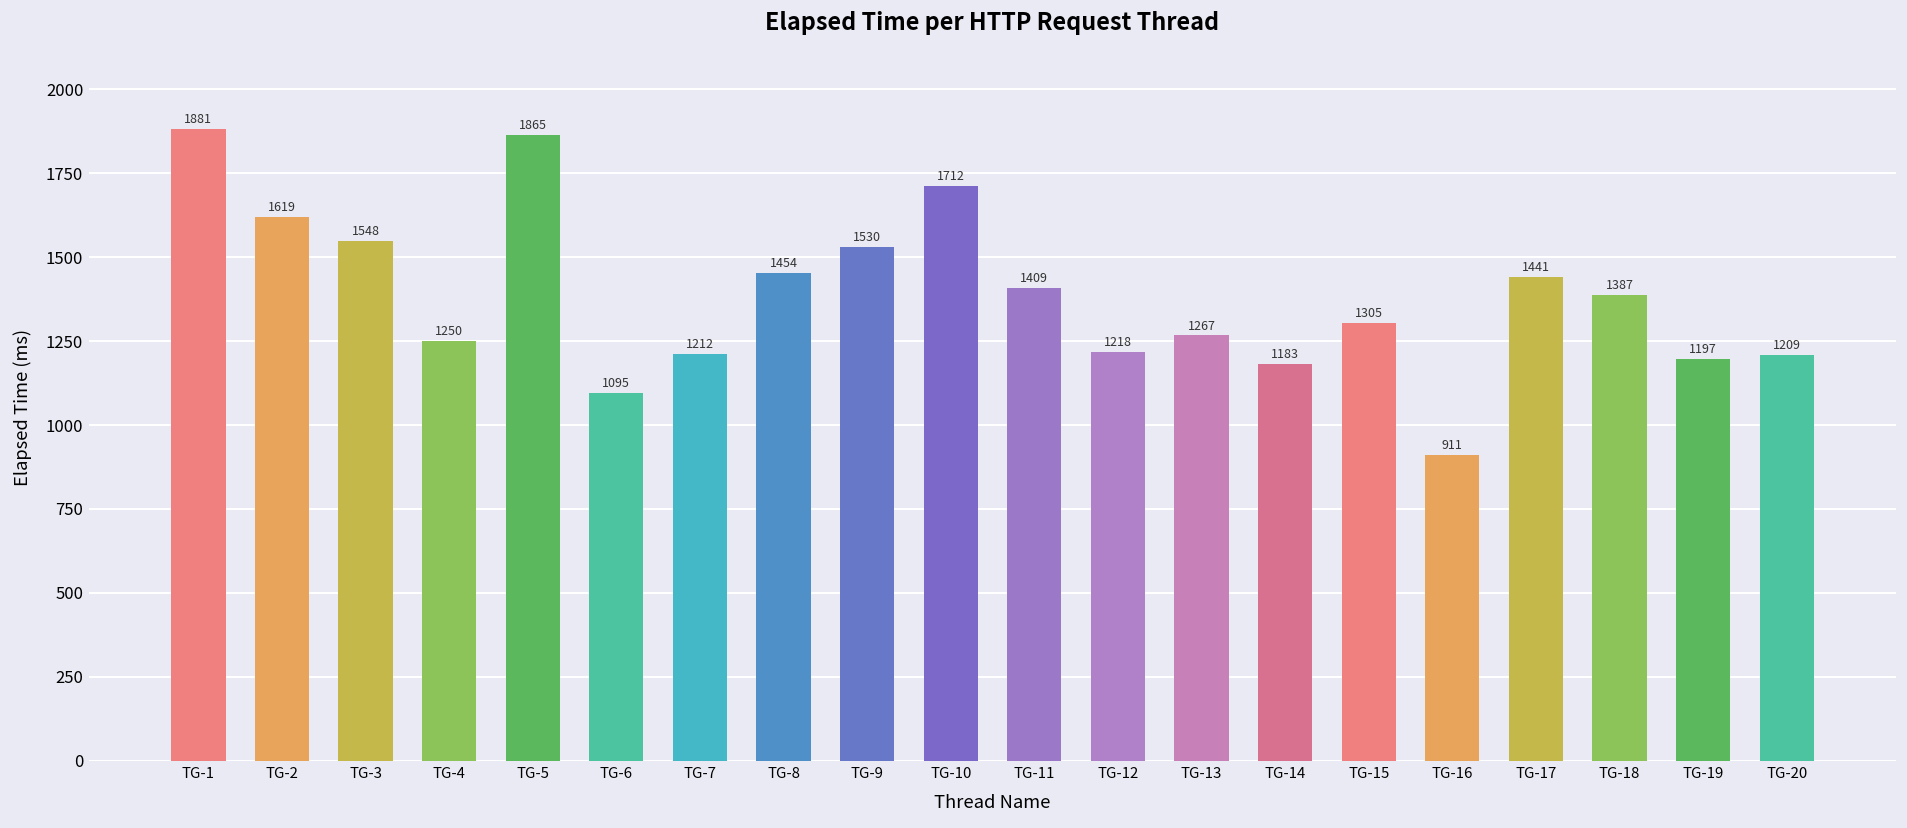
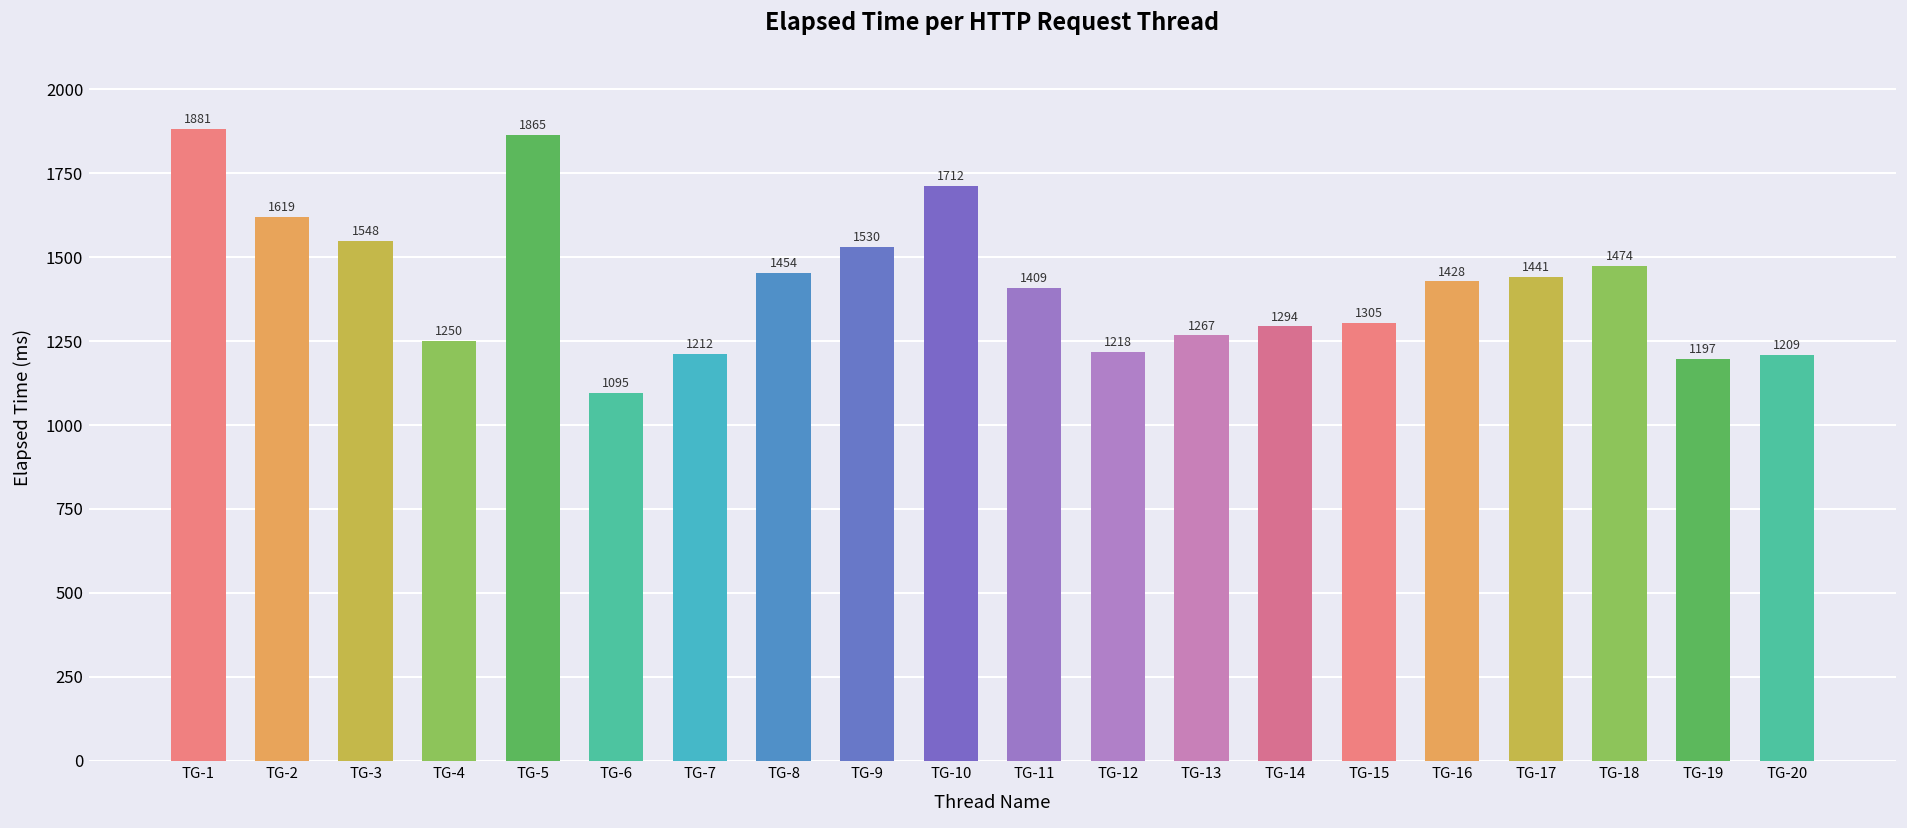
  {
    "TG-1": 1881,
    "TG-2": 1619,
    "TG-3": 1548,
    "TG-4": 1250,
    "TG-5": 1865,
    "TG-6": 1095,
    "TG-7": 1212,
    "TG-8": 1454,
    "TG-9": 1530,
    "TG-10": 1712,
    "TG-11": 1409,
    "TG-12": 1218,
    "TG-13": 1267,
-   "TG-14": 1183,
+   "TG-14": 1294,
    "TG-15": 1305,
-   "TG-16": 911,
+   "TG-16": 1428,
    "TG-17": 1441,
-   "TG-18": 1387,
+   "TG-18": 1474,
    "TG-19": 1197,
    "TG-20": 1209
  }
